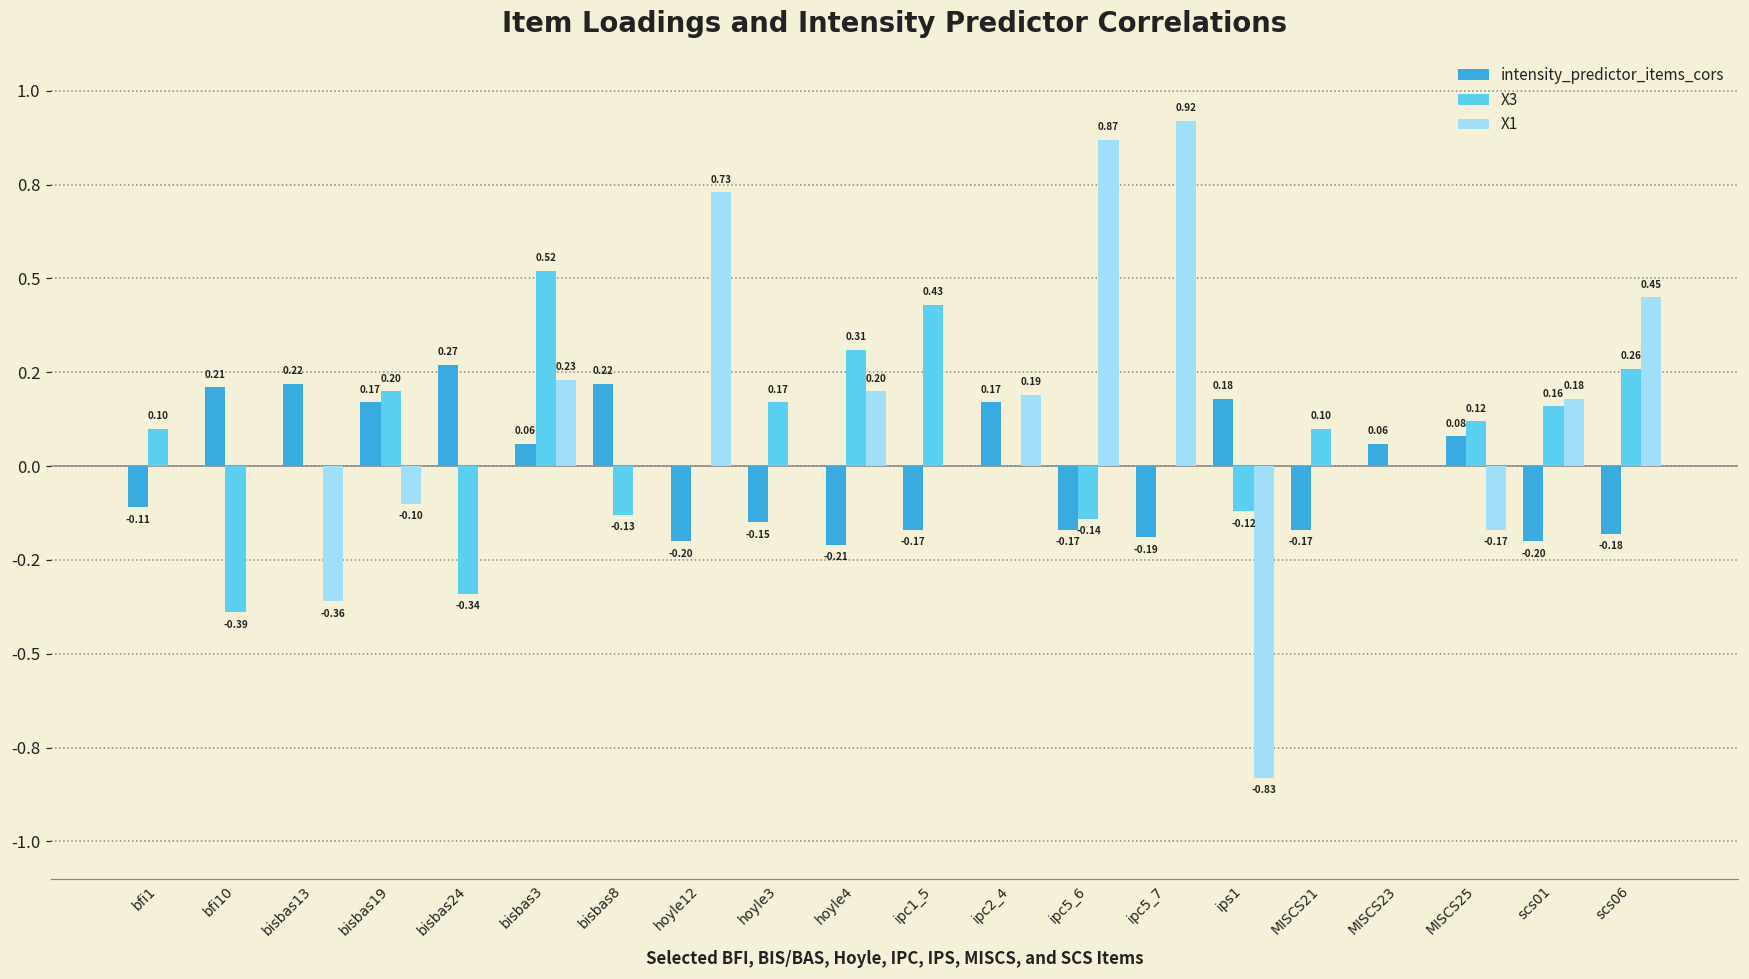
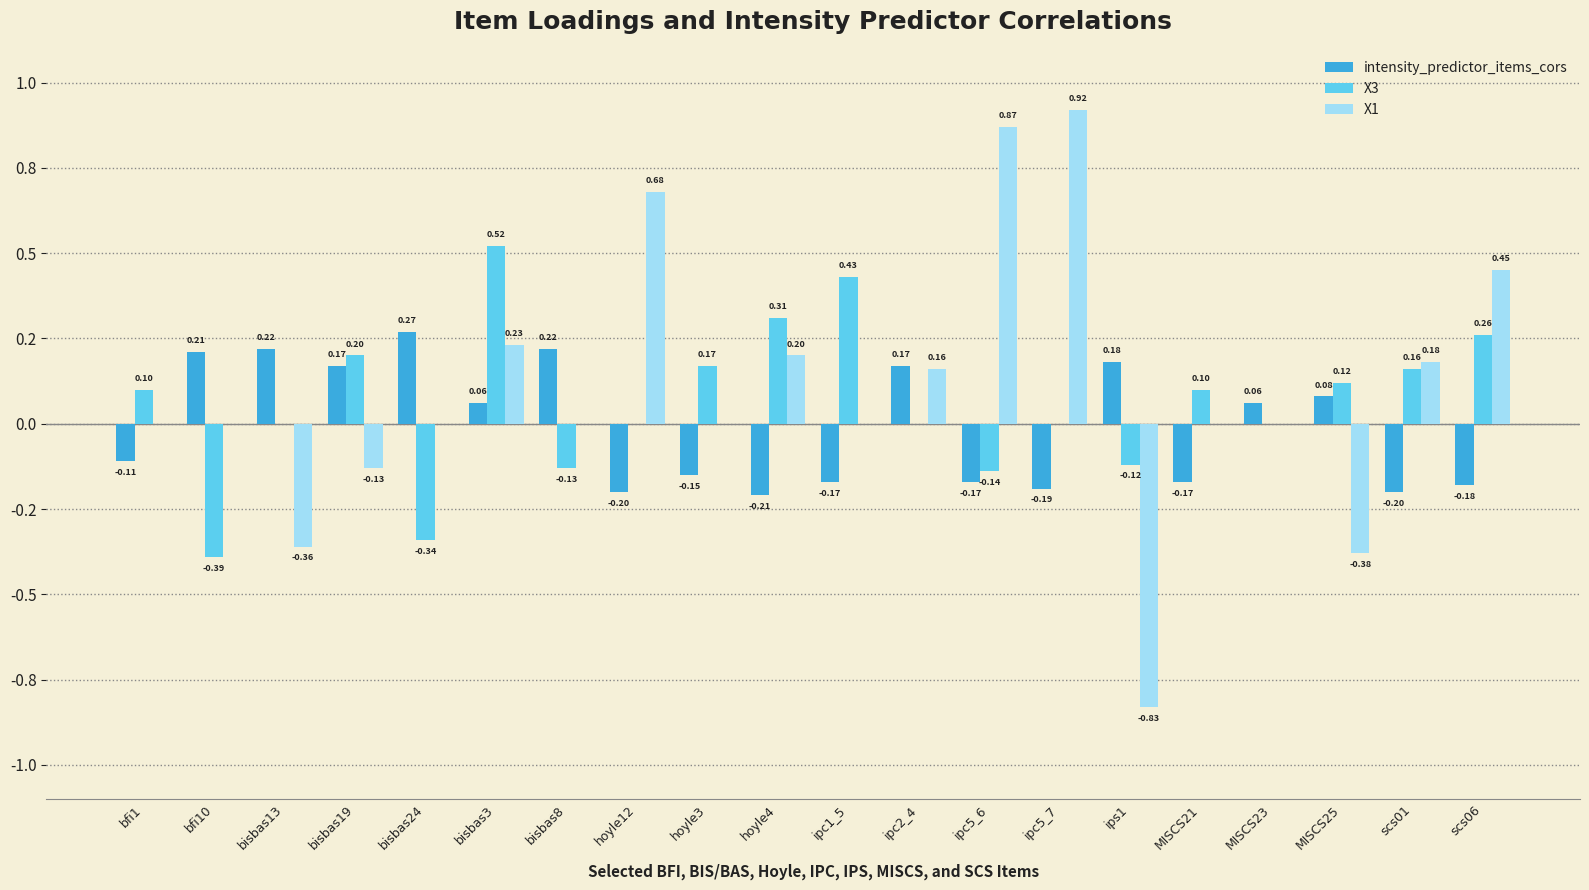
  {
    "X1": {
      "bisbas13": -0.36,
-     "bisbas19": -0.10,
+     "bisbas19": -0.13,
      "bisbas3": 0.23,
-     "hoyle12": 0.73,
+     "hoyle12": 0.68,
      "hoyle4": 0.20,
-     "ipc2_4": 0.19,
+     "ipc2_4": 0.16,
      "ipc5_6": 0.87,
      "ipc5_7": 0.92,
      "ips1": -0.83,
-     "MISCS25": -0.17,
+     "MISCS25": -0.38,
      "scs01": 0.18,
      "scs06": 0.45
    }
  }
